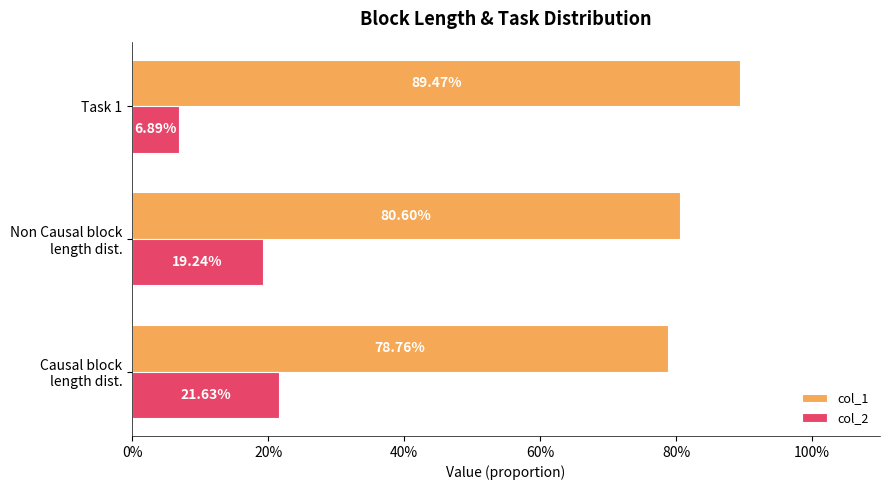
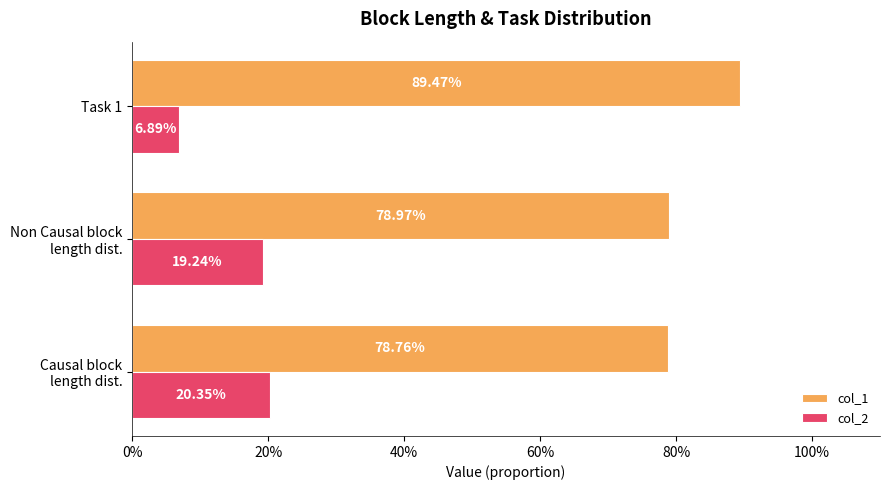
  {
    "col_1": {
      "Task 1": "89.47%",
-     "Non Causal block length dist.": "80.60%",
+     "Non Causal block length dist.": "78.97%",
      "Causal block length dist.": "78.76%"
    },
    "col_2": {
      "Task 1": "6.89%",
      "Non Causal block length dist.": "19.24%",
-     "Causal block length dist.": "21.63%"
+     "Causal block length dist.": "20.35%"
    }
  }
